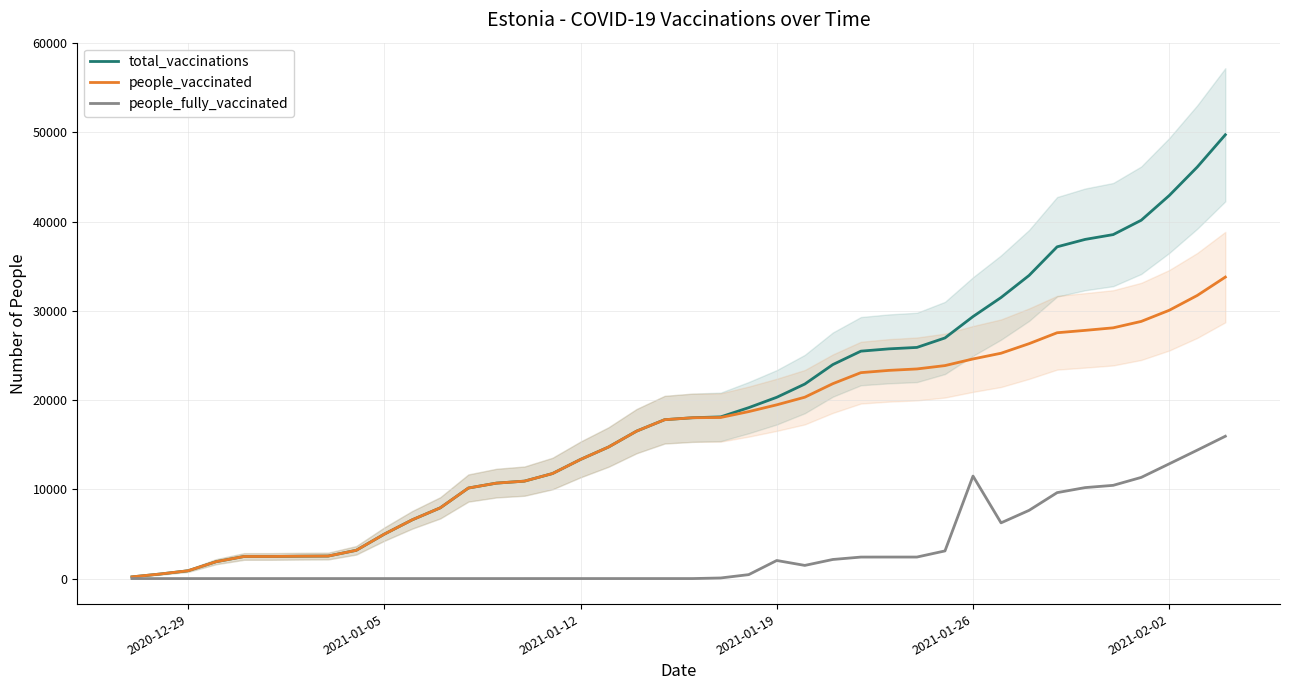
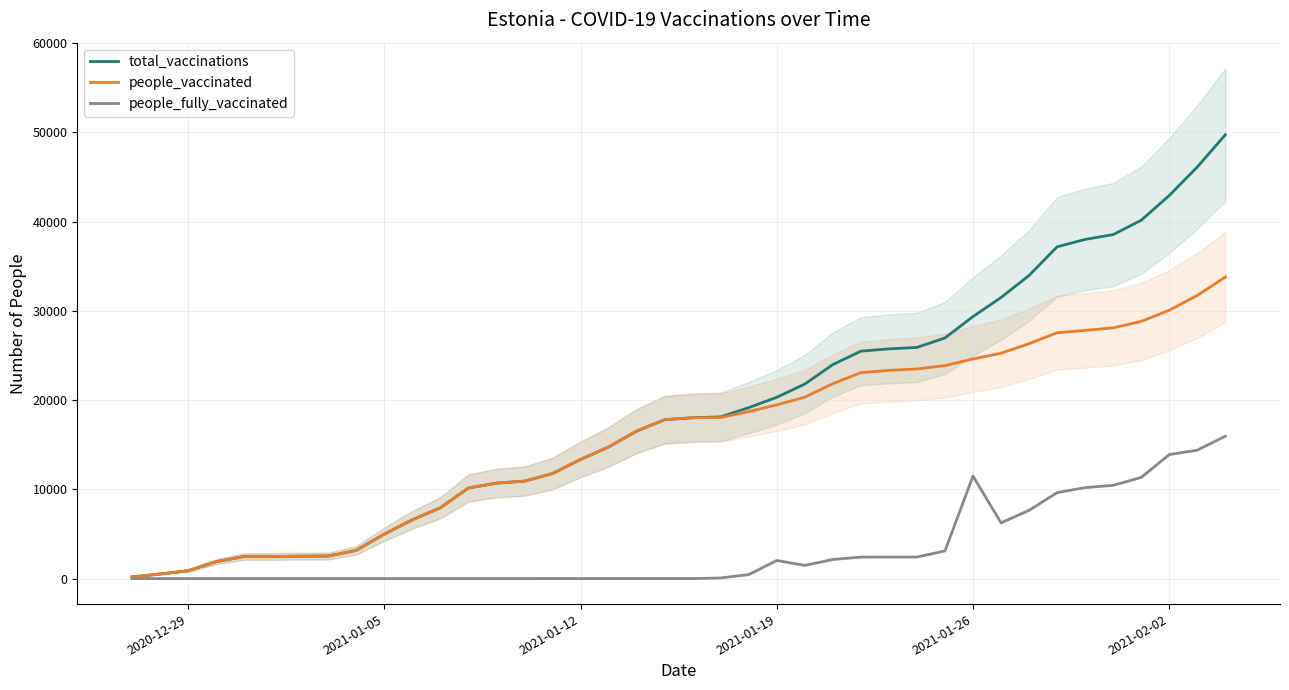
  {
    "people_fully_vaccinated": {
      "2020-12-29": 0,
      "2021-01-05": 0,
      "2021-01-12": 0,
      "2021-01-19": 2000,
      "2021-01-26": 11000,
-     "2021-02-02": 13000
+     "2021-02-02": 14000
    }
  }
